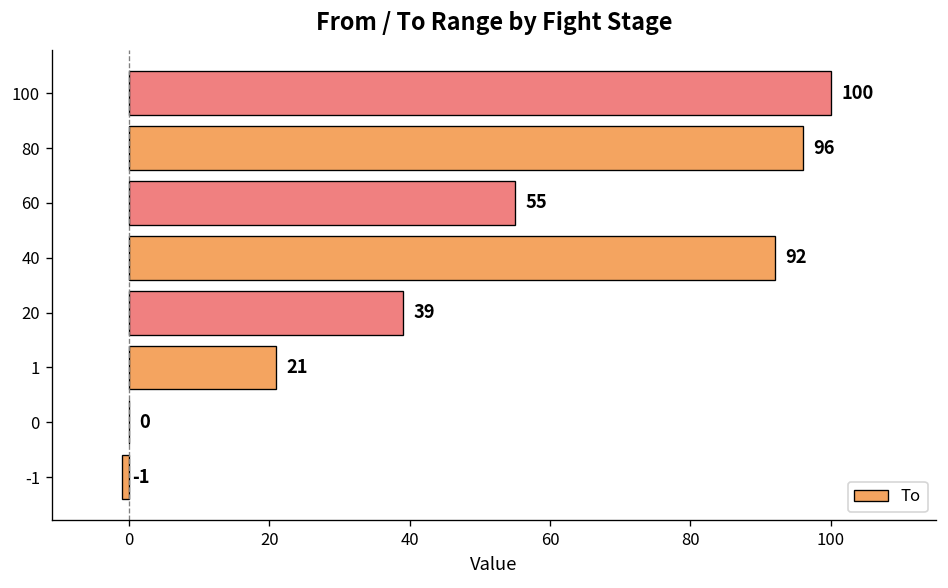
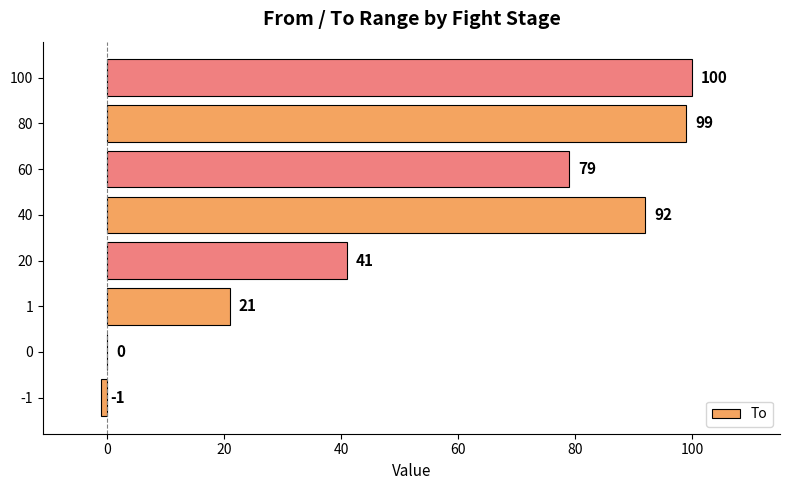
  {
    "100": 100,
-   "80": 96,
-   "60": 55,
+   "80": 99,
+   "60": 79,
    "40": 92,
-   "20": 39,
+   "20": 41,
    "1": 21,
    "0": 0,
    "-1": -1
  }
